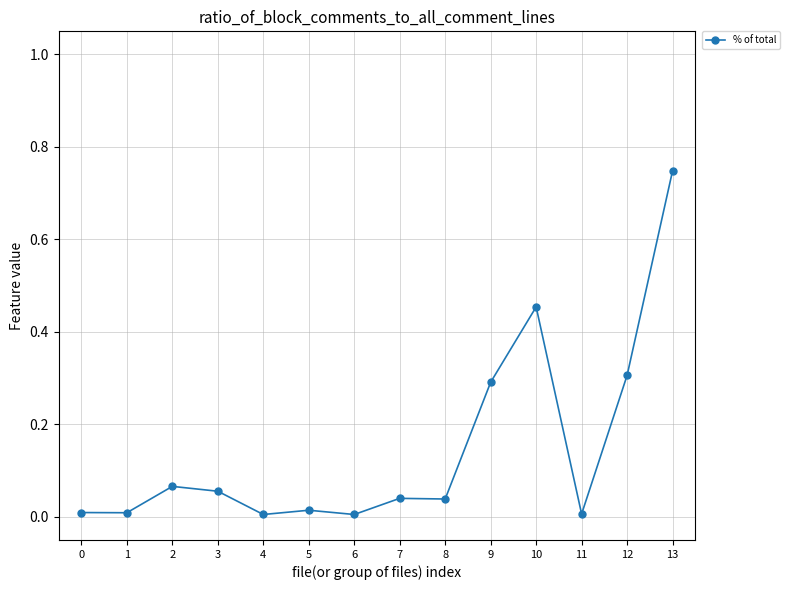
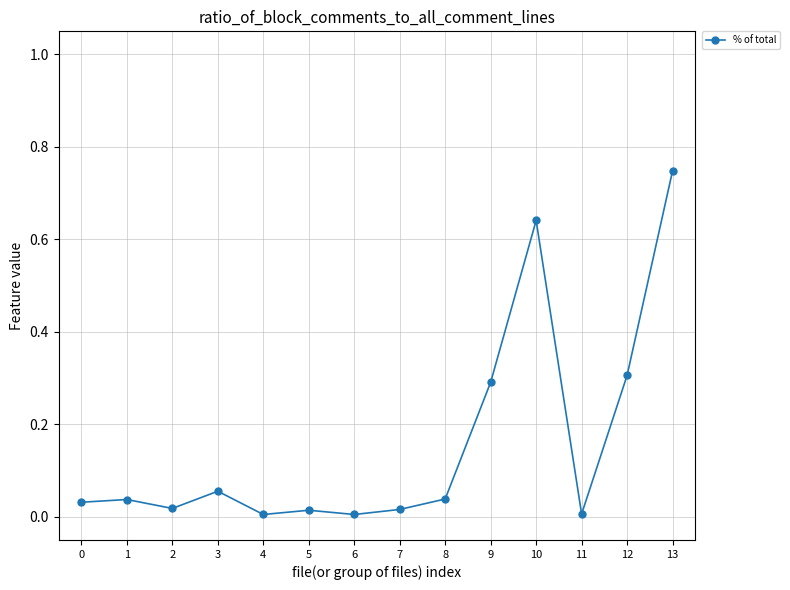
  {
-   "0": 0.01,
-   "1": 0.01,
-   "2": 0.07,
+   "0": 0.03,
+   "1": 0.04,
+   "2": 0.02,
    "3": 0.06,
    "4": 0.01,
    "5": 0.01,
    "6": 0.01,
-   "7": 0.04,
+   "7": 0.02,
    "8": 0.04,
    "9": 0.29,
-   "10": 0.45,
+   "10": 0.64,
    "11": 0.01,
    "12": 0.31,
    "13": 0.75
  }
